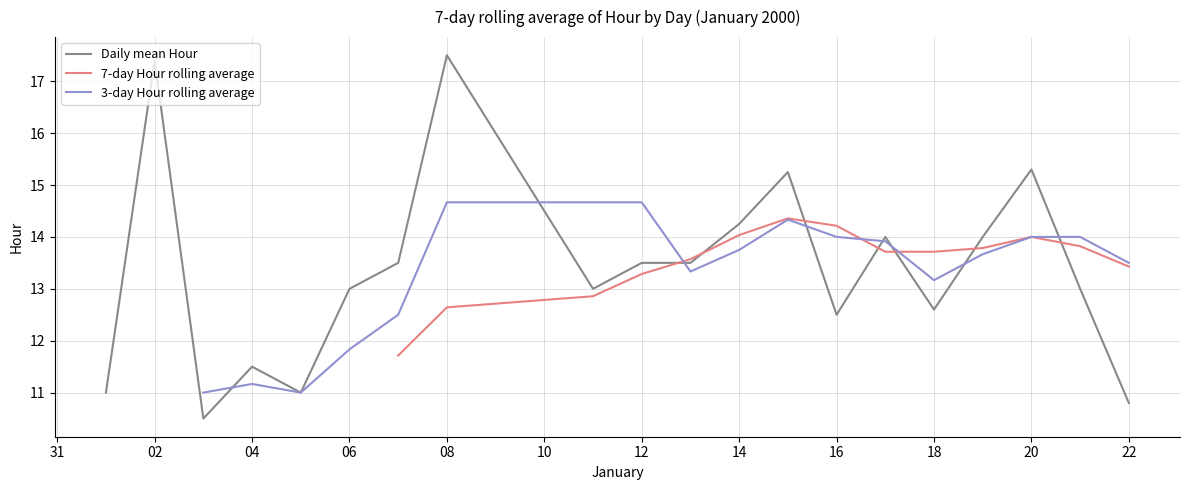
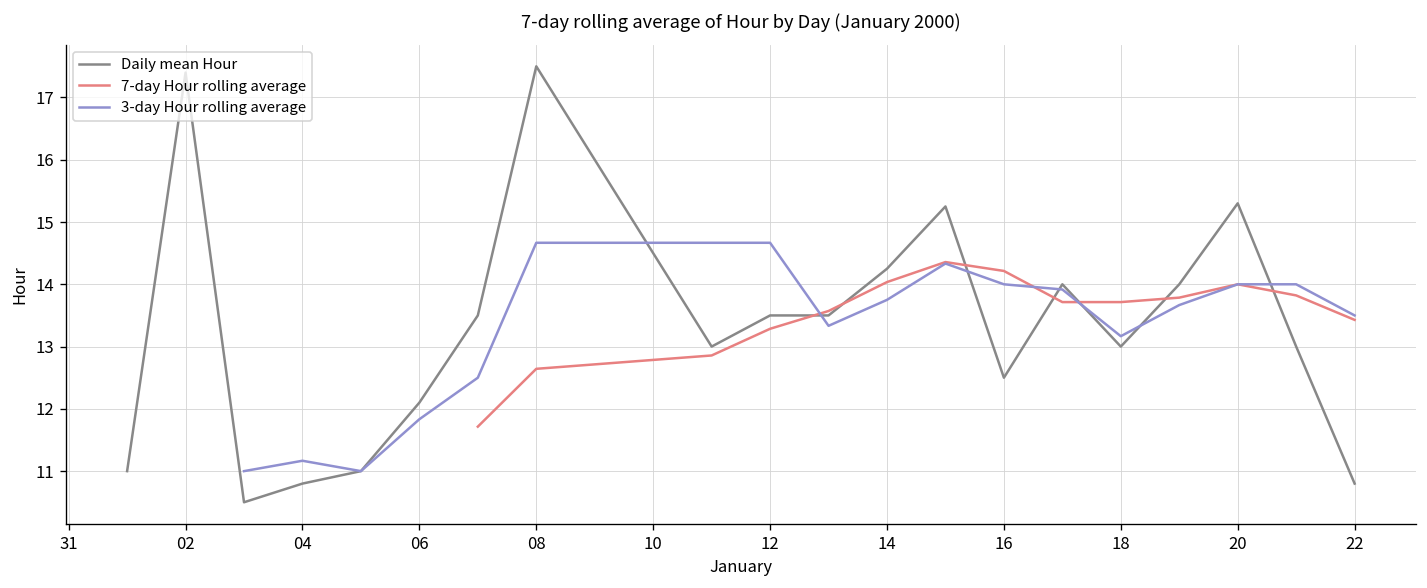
  {
    "Daily mean Hour": {
-     "04": 11.5,
-     "06": 13.0,
+     "04": 10.8,
+     "06": 12.1,
      "08": 17.5,
      "12": 13.5,
      "14": 14.3,
      "16": 12.5,
-     "18": 12.6,
+     "18": 13.0,
      "20": 15.3,
      "22": 10.8
    },
    "7-day Hour rolling average": {
      "08": 12.6,
      "12": 13.3,
      "14": 14.0,
      "16": 14.2,
      "18": 13.7,
      "22": 13.4
    },
    "3-day Hour rolling average": {
      "04": 11.2,
      "06": 11.8,
      "08": 14.7,
      "12": 14.7,
      "14": 13.8,
      "16": 14.0,
      "18": 13.2,
      "22": 13.5
    }
  }
